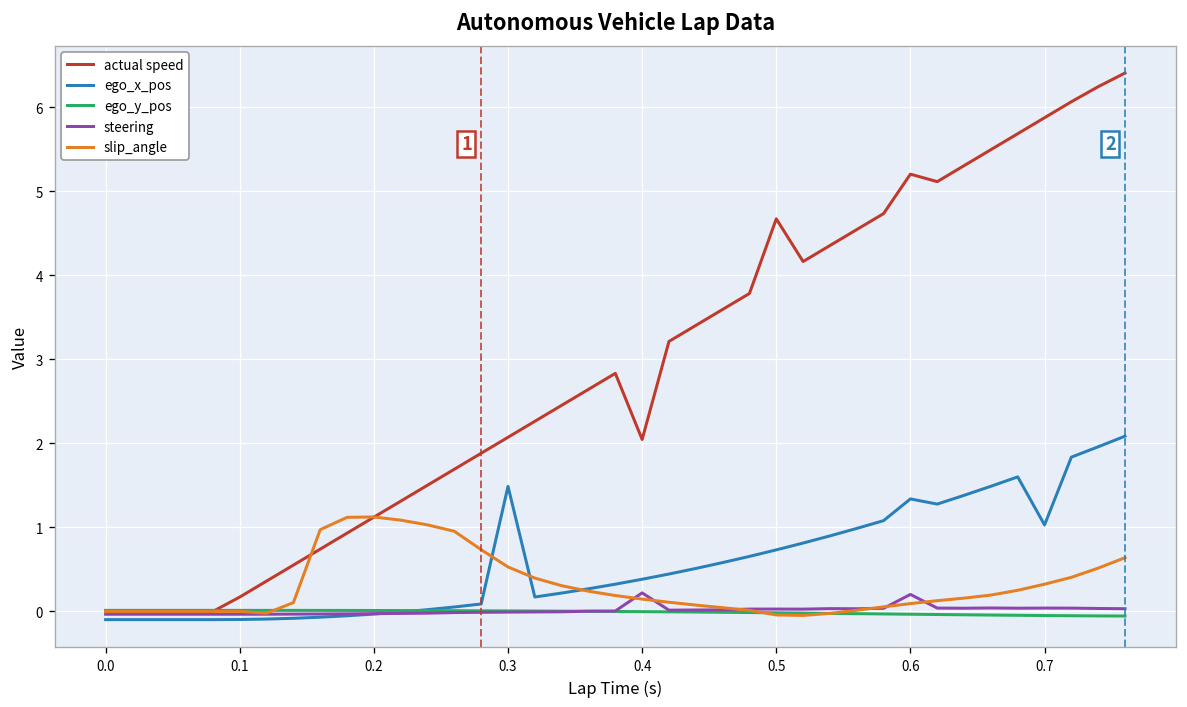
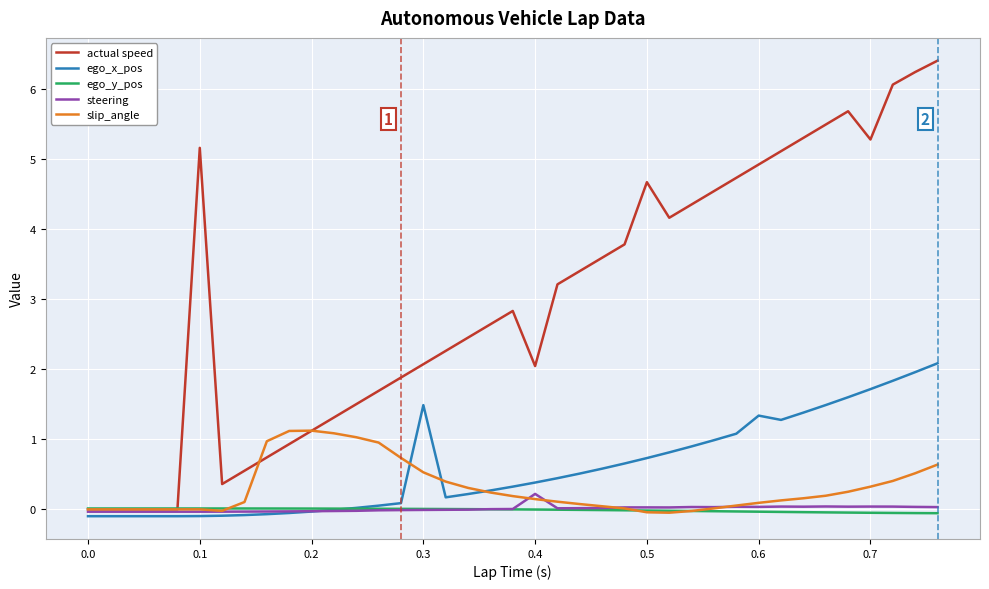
  {
    "actual speed": {
-     "0.1": 0.2,
+     "0.1": 5.2,
      "0.3": 2.1,
      "0.4": 2.0,
      "0.5": 4.7,
-     "0.6": 5.2,
-     "0.7": 5.9
+     "0.6": 4.9,
+     "0.7": 5.3
    },
    "ego_x_pos": {
      "0.0": -0.1,
      "0.1": -0.1,
      "0.3": 1.5,
      "0.4": 0.4,
      "0.5": 0.7,
      "0.6": 1.3,
-     "0.7": 1.0
+     "0.7": 1.7
    },
    "ego_y_pos": {
      "0.2": 0.0,
      "0.4": 0.0,
      "0.6": 0.0,
      "0.7": 0.0
    },
    "steering": {
      "0.4": 0.2,
      "0.5": 0.0,
-     "0.6": 0.2,
+     "0.6": 0.0,
      "0.7": 0.0
    },
    "slip_angle": {
      "0.3": 0.5,
      "0.4": 0.1,
      "0.6": 0.1,
      "0.7": 0.3
    }
  }
